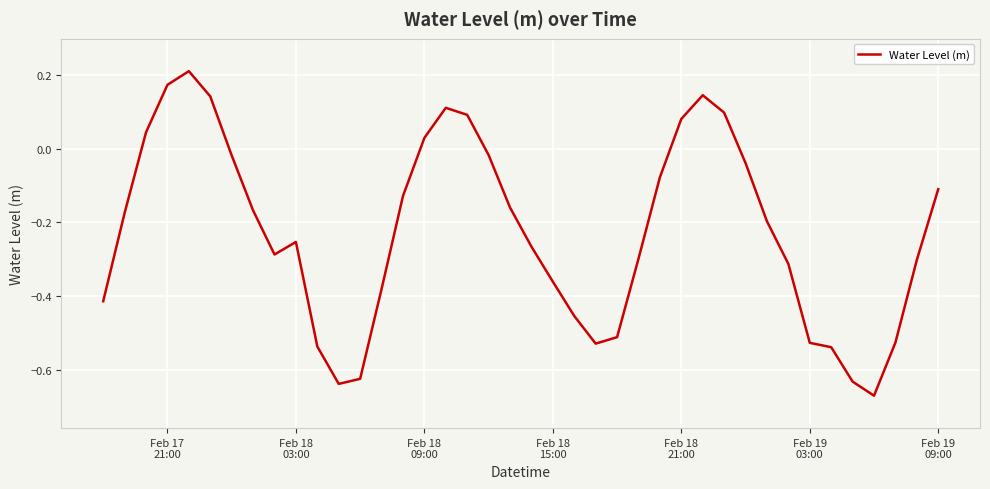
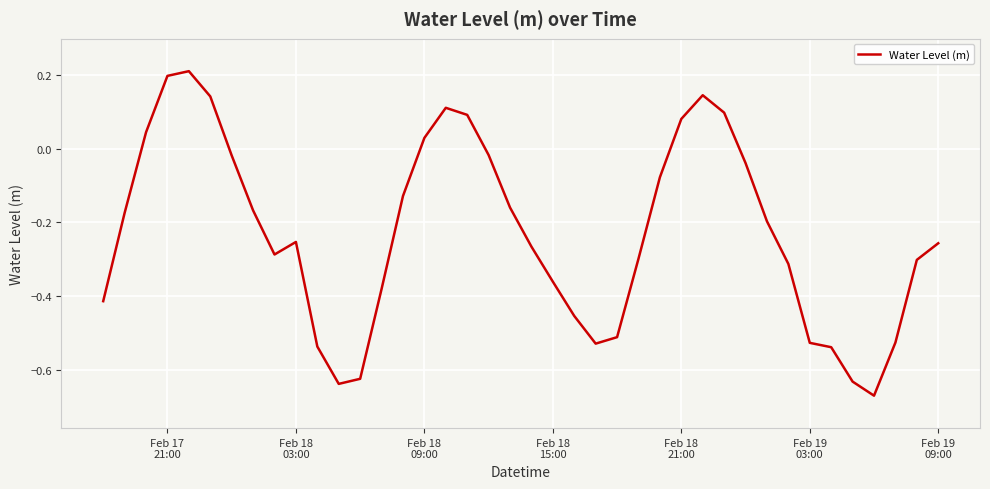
  {
-   "Feb 17 21:00": 0.17,
+   "Feb 17 21:00": 0.20,
    "Feb 18 03:00": -0.25,
    "Feb 18 09:00": 0.03,
    "Feb 18 15:00": -0.36,
    "Feb 18 21:00": 0.08,
    "Feb 19 03:00": -0.53,
-   "Feb 19 09:00": -0.11
+   "Feb 19 09:00": -0.26
  }
